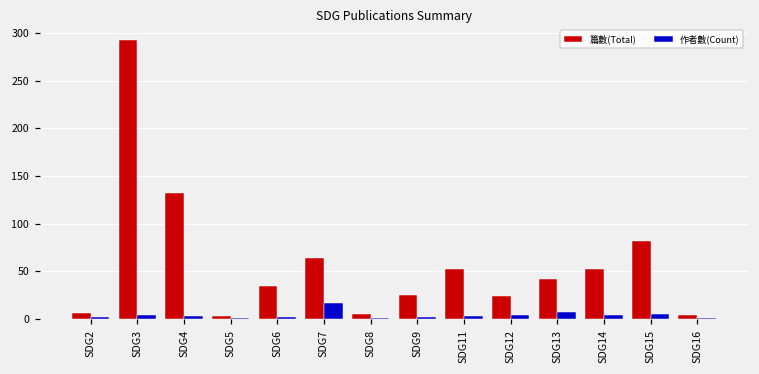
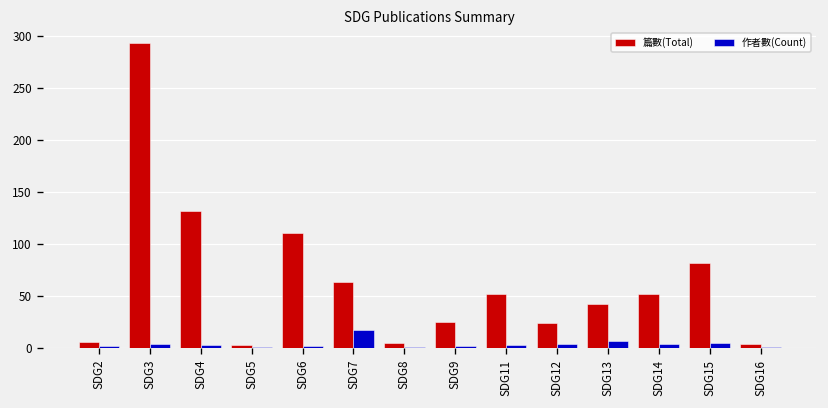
  {
    "篇數(Total)": {
      "SDG2": 10,
      "SDG3": 290,
      "SDG4": 130,
      "SDG5": 0,
-     "SDG6": 40,
+     "SDG6": 110,
      "SDG7": 60,
      "SDG8": 10,
      "SDG9": 30,
      "SDG11": 50,
      "SDG12": 20,
      "SDG13": 40,
      "SDG14": 50,
      "SDG15": 80,
      "SDG16": 0
    },
    "作者數(Count)": {
      "SDG3": 0,
      "SDG4": 0,
      "SDG7": 20,
      "SDG11": 0,
      "SDG12": 0,
      "SDG13": 10,
      "SDG14": 0,
      "SDG15": 10
    }
  }
